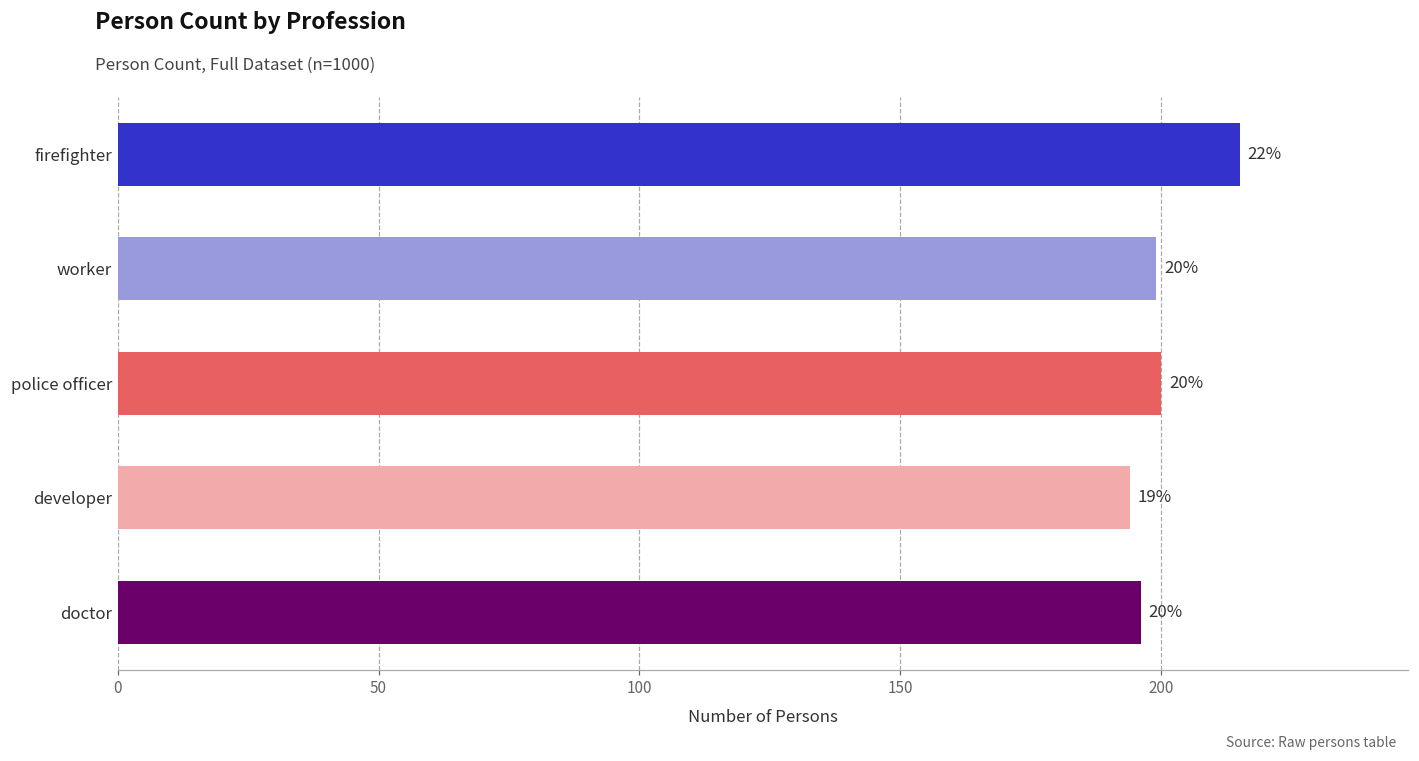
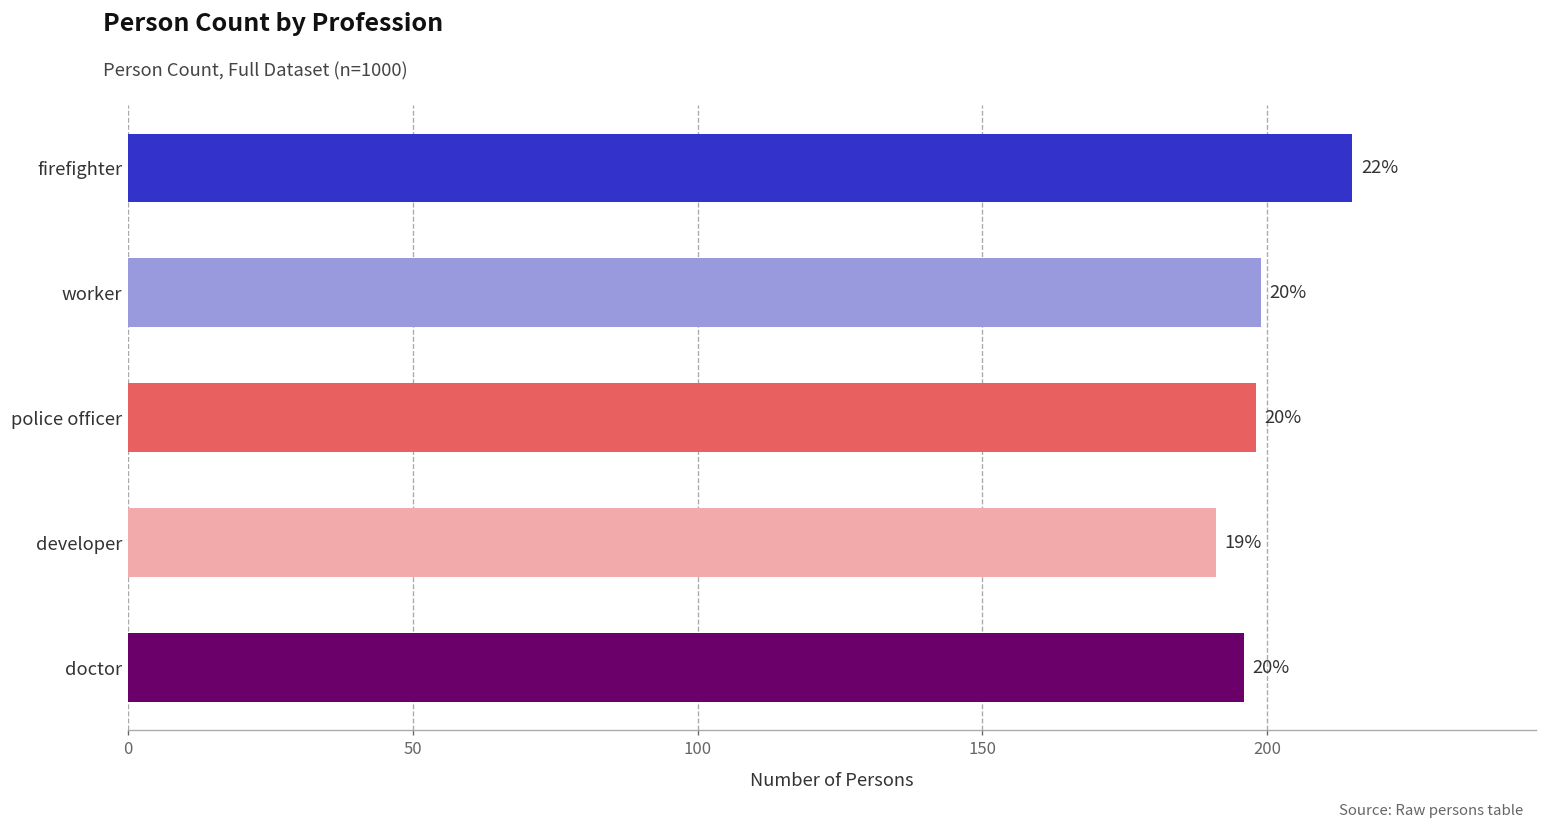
  {
-   "police officer": 200,
-   "developer": 194
+   "police officer": 198,
+   "developer": 191
  }
